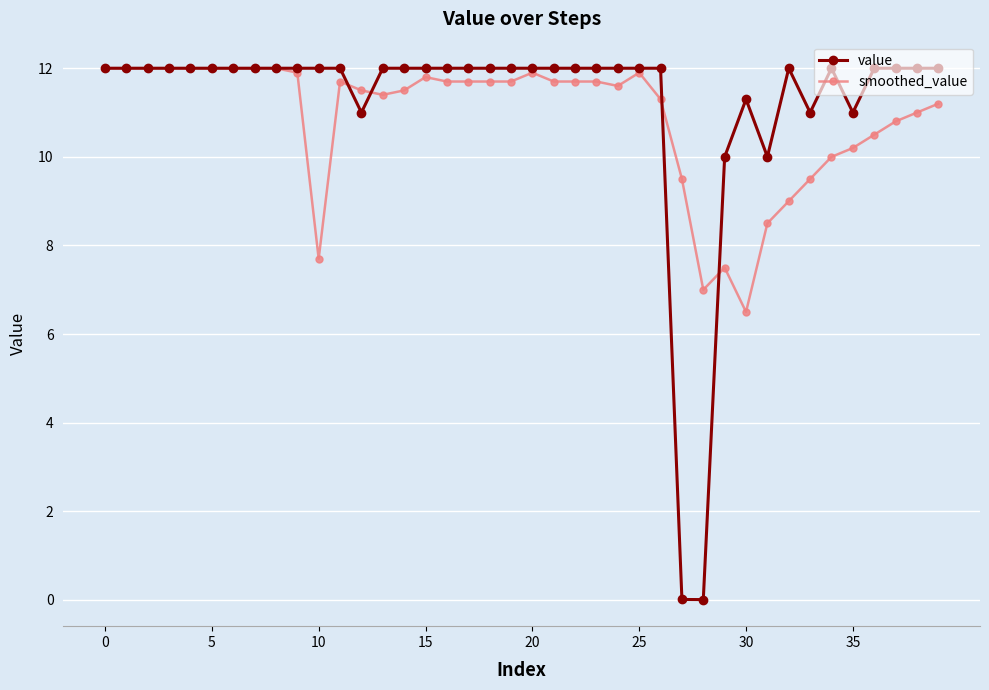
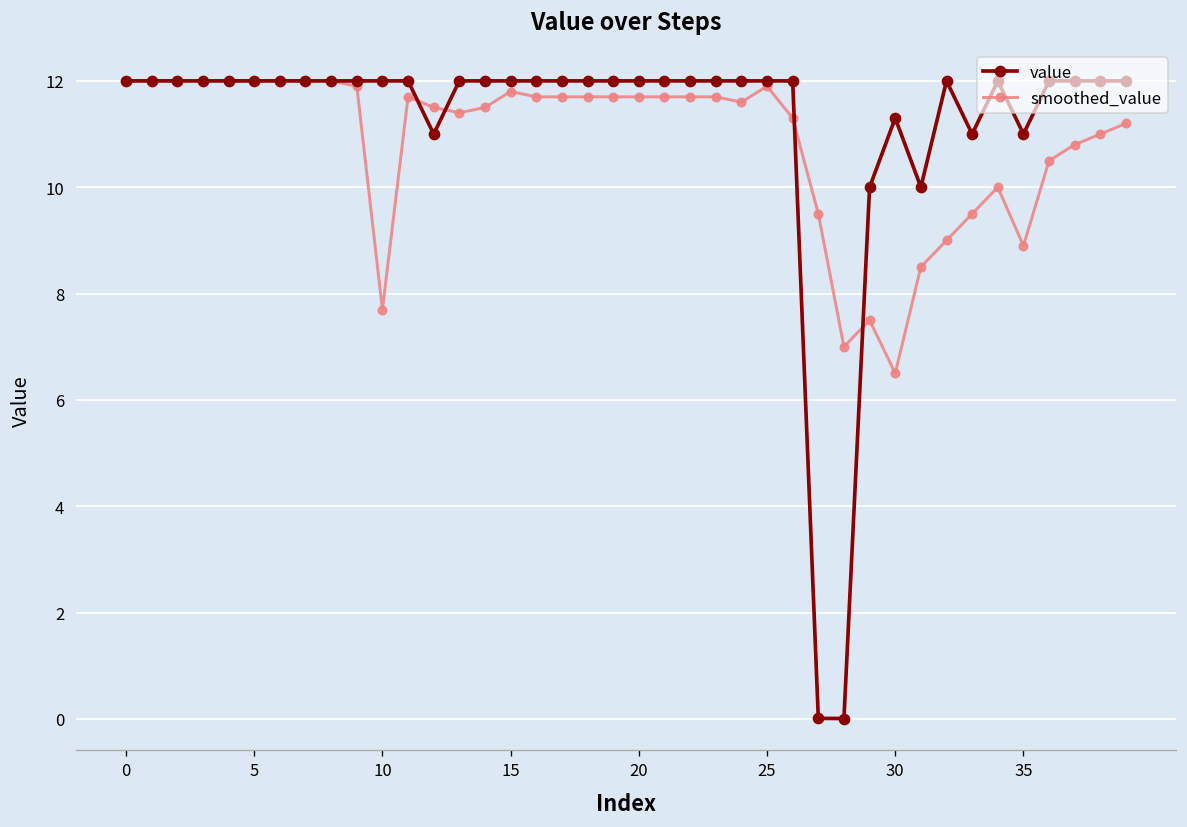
  {
    "value": {
      "10": 12.0,
      "15": 12.0,
      "20": 12.0,
      "25": 12.0,
      "30": 11.3,
      "35": 11.0
    },
    "smoothed_value": {
      "10": 7.7,
      "15": 11.8,
-     "20": 11.9,
+     "20": 11.7,
      "25": 11.9,
      "30": 6.5,
-     "35": 10.2
+     "35": 8.9
    }
  }
